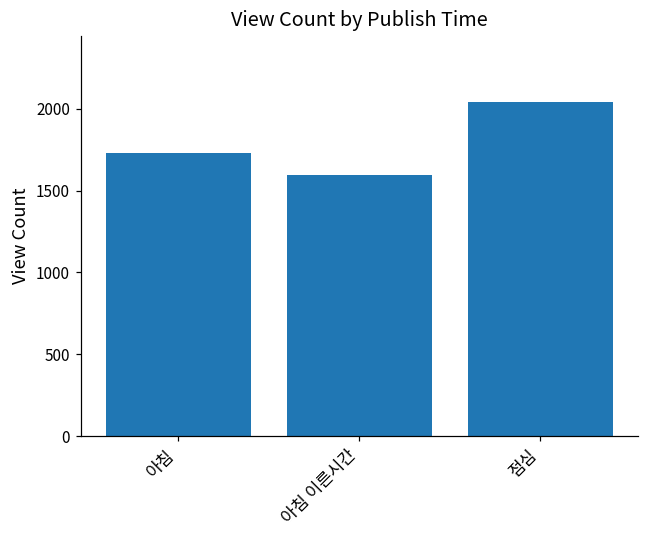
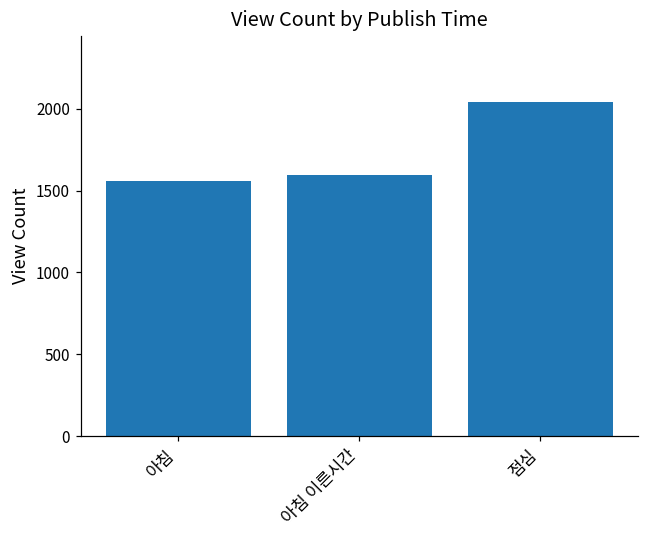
  {
-   "아침": 1730,
+   "아침": 1560,
    "아침 이른시간": 1590,
    "점심": 2040
  }
